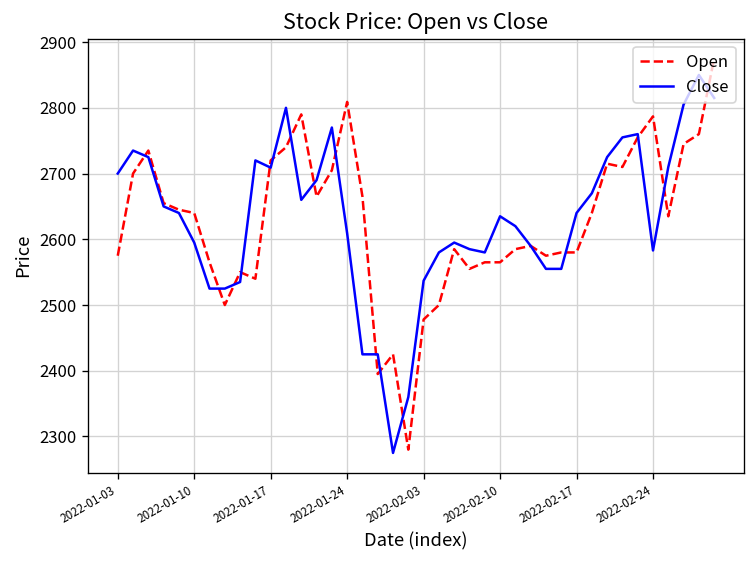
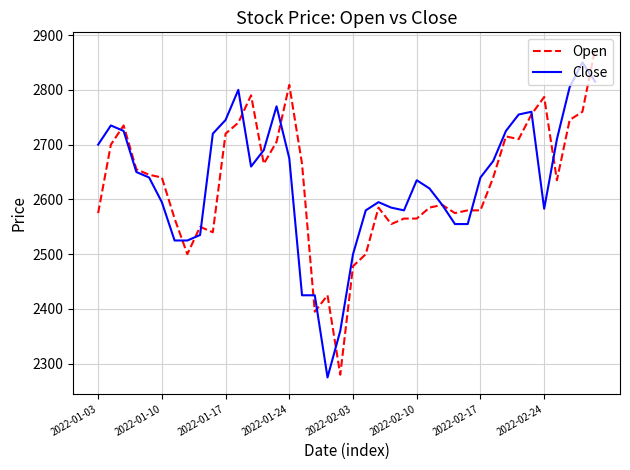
  {
    "Open": {
      "2022-01-03": 2580,
      "2022-01-10": 2640,
      "2022-01-17": 2720,
      "2022-01-24": 2810,
      "2022-02-03": 2480,
      "2022-02-10": 2570,
      "2022-02-17": 2580,
      "2022-02-24": 2790
    },
    "Close": {
      "2022-01-03": 2700,
      "2022-01-10": 2600,
-     "2022-01-17": 2710,
-     "2022-01-24": 2610,
-     "2022-02-03": 2540,
+     "2022-01-17": 2750,
+     "2022-01-24": 2680,
+     "2022-02-03": 2500,
      "2022-02-10": 2640,
      "2022-02-17": 2640,
      "2022-02-24": 2580
    }
  }
